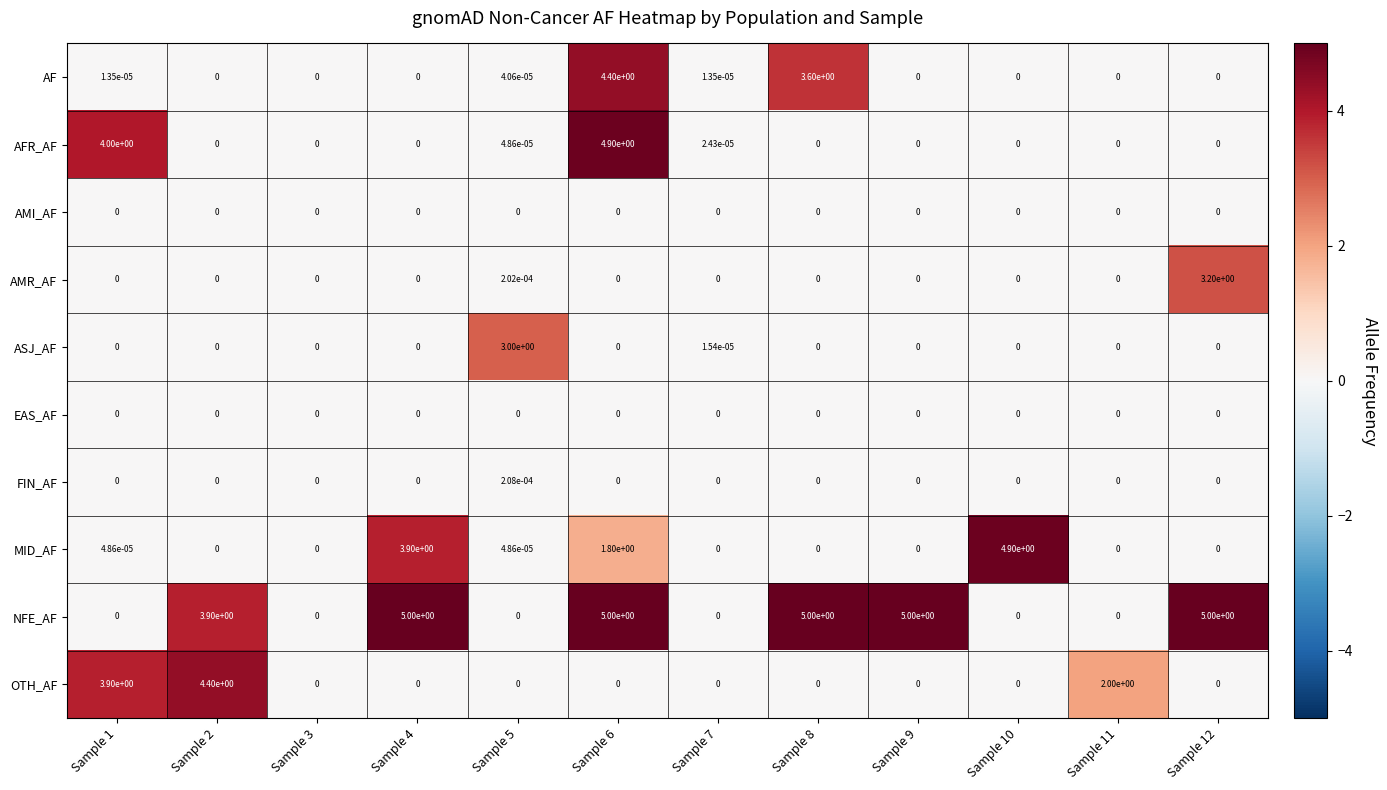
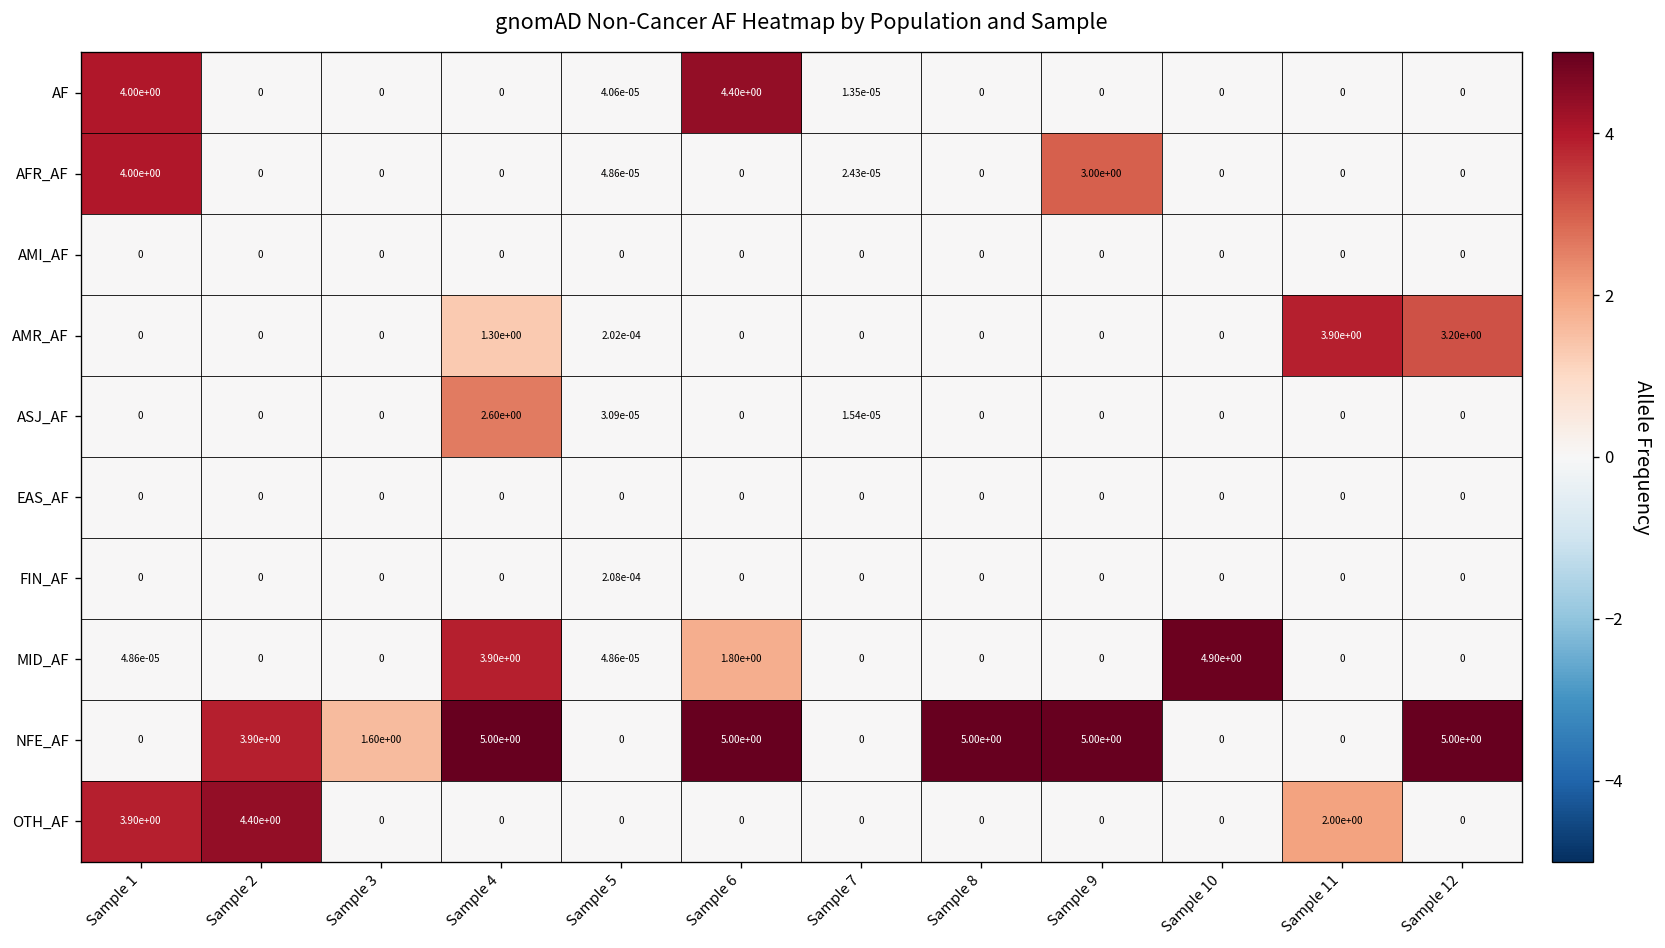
  {
    "AF": {
-     "Sample 1": "1.35e-05",
+     "Sample 1": "4.00e+00",
      "Sample 2": "0",
      "Sample 3": "0",
      "Sample 4": "0",
      "Sample 5": "4.06e-05",
      "Sample 6": "4.40e+00",
      "Sample 7": "1.35e-05",
-     "Sample 8": "3.60e+00",
+     "Sample 8": "0",
      "Sample 9": "0",
      "Sample 10": "0",
      "Sample 11": "0",
      "Sample 12": "0"
    },
    "AFR_AF": {
      "Sample 1": "4.00e+00",
      "Sample 2": "0",
      "Sample 3": "0",
      "Sample 4": "0",
      "Sample 5": "4.86e-05",
-     "Sample 6": "4.90e+00",
+     "Sample 6": "0",
      "Sample 7": "2.43e-05",
      "Sample 8": "0",
-     "Sample 9": "0",
+     "Sample 9": "3.00e+00",
      "Sample 10": "0",
      "Sample 11": "0",
      "Sample 12": "0"
    },
    "AMI_AF": {
      "Sample 1": "0",
      "Sample 2": "0",
      "Sample 3": "0",
      "Sample 4": "0",
      "Sample 5": "0",
      "Sample 6": "0",
      "Sample 7": "0",
      "Sample 8": "0",
      "Sample 9": "0",
      "Sample 10": "0",
      "Sample 11": "0",
      "Sample 12": "0"
    },
    "AMR_AF": {
      "Sample 1": "0",
      "Sample 2": "0",
      "Sample 3": "0",
-     "Sample 4": "0",
+     "Sample 4": "1.30e+00",
      "Sample 5": "2.02e-04",
      "Sample 6": "0",
      "Sample 7": "0",
      "Sample 8": "0",
      "Sample 9": "0",
      "Sample 10": "0",
-     "Sample 11": "0",
+     "Sample 11": "3.90e+00",
      "Sample 12": "3.20e+00"
    },
    "ASJ_AF": {
      "Sample 1": "0",
      "Sample 2": "0",
      "Sample 3": "0",
-     "Sample 4": "0",
-     "Sample 5": "3.00e+00",
+     "Sample 4": "2.60e+00",
+     "Sample 5": "3.09e-05",
      "Sample 6": "0",
      "Sample 7": "1.54e-05",
      "Sample 8": "0",
      "Sample 9": "0",
      "Sample 10": "0",
      "Sample 11": "0",
      "Sample 12": "0"
    },
    "EAS_AF": {
      "Sample 1": "0",
      "Sample 2": "0",
      "Sample 3": "0",
      "Sample 4": "0",
      "Sample 5": "0",
      "Sample 6": "0",
      "Sample 7": "0",
      "Sample 8": "0",
      "Sample 9": "0",
      "Sample 10": "0",
      "Sample 11": "0",
      "Sample 12": "0"
    },
    "FIN_AF": {
      "Sample 1": "0",
      "Sample 2": "0",
      "Sample 3": "0",
      "Sample 4": "0",
      "Sample 5": "2.08e-04",
      "Sample 6": "0",
      "Sample 7": "0",
      "Sample 8": "0",
      "Sample 9": "0",
      "Sample 10": "0",
      "Sample 11": "0",
      "Sample 12": "0"
    },
    "MID_AF": {
      "Sample 1": "4.86e-05",
      "Sample 2": "0",
      "Sample 3": "0",
      "Sample 4": "3.90e+00",
      "Sample 5": "4.86e-05",
      "Sample 6": "1.80e+00",
      "Sample 7": "0",
      "Sample 8": "0",
      "Sample 9": "0",
      "Sample 10": "4.90e+00",
      "Sample 11": "0",
      "Sample 12": "0"
    },
    "NFE_AF": {
      "Sample 1": "0",
      "Sample 2": "3.90e+00",
-     "Sample 3": "0",
+     "Sample 3": "1.60e+00",
      "Sample 4": "5.00e+00",
      "Sample 5": "0",
      "Sample 6": "5.00e+00",
      "Sample 7": "0",
      "Sample 8": "5.00e+00",
      "Sample 9": "5.00e+00",
      "Sample 10": "0",
      "Sample 11": "0",
      "Sample 12": "5.00e+00"
    },
    "OTH_AF": {
      "Sample 1": "3.90e+00",
      "Sample 2": "4.40e+00",
      "Sample 3": "0",
      "Sample 4": "0",
      "Sample 5": "0",
      "Sample 6": "0",
      "Sample 7": "0",
      "Sample 8": "0",
      "Sample 9": "0",
      "Sample 10": "0",
      "Sample 11": "2.00e+00",
      "Sample 12": "0"
    }
  }
